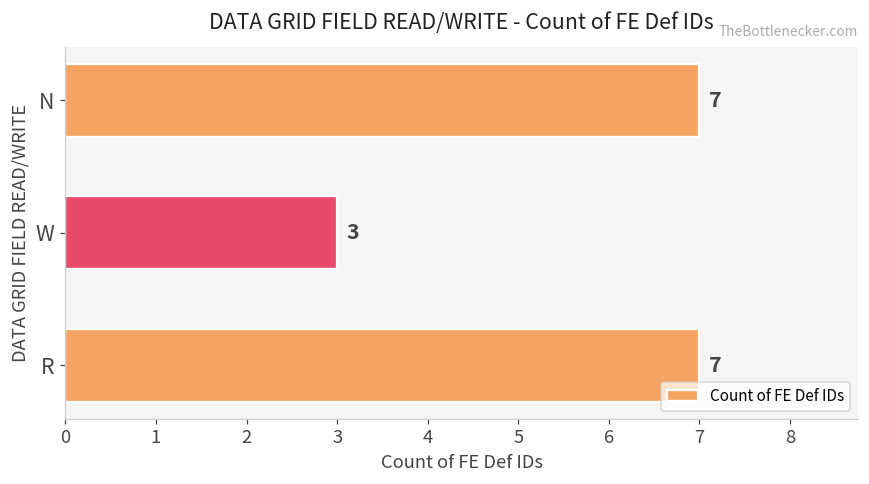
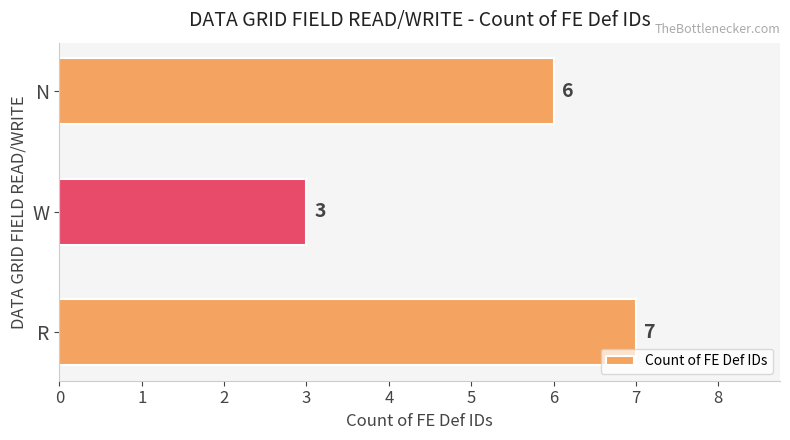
  {
-   "N": 7,
+   "N": 6,
    "W": 3,
    "R": 7
  }
